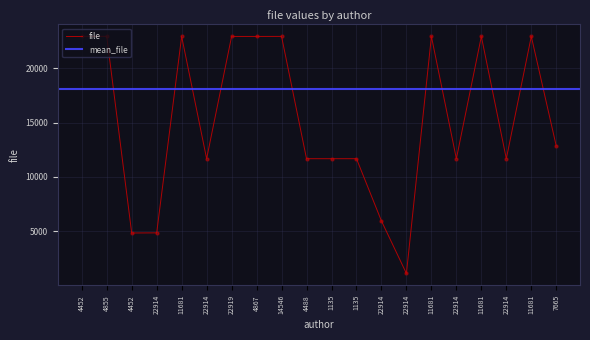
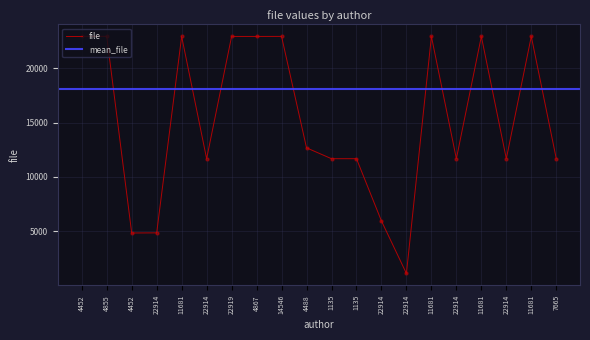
  {
    "22919": 22900,
    "4867": 22900,
    "14546": 22900,
-   "4488": 11700,
-   "7665": 12800
+   "4488": 12700,
+   "7665": 11700
  }
